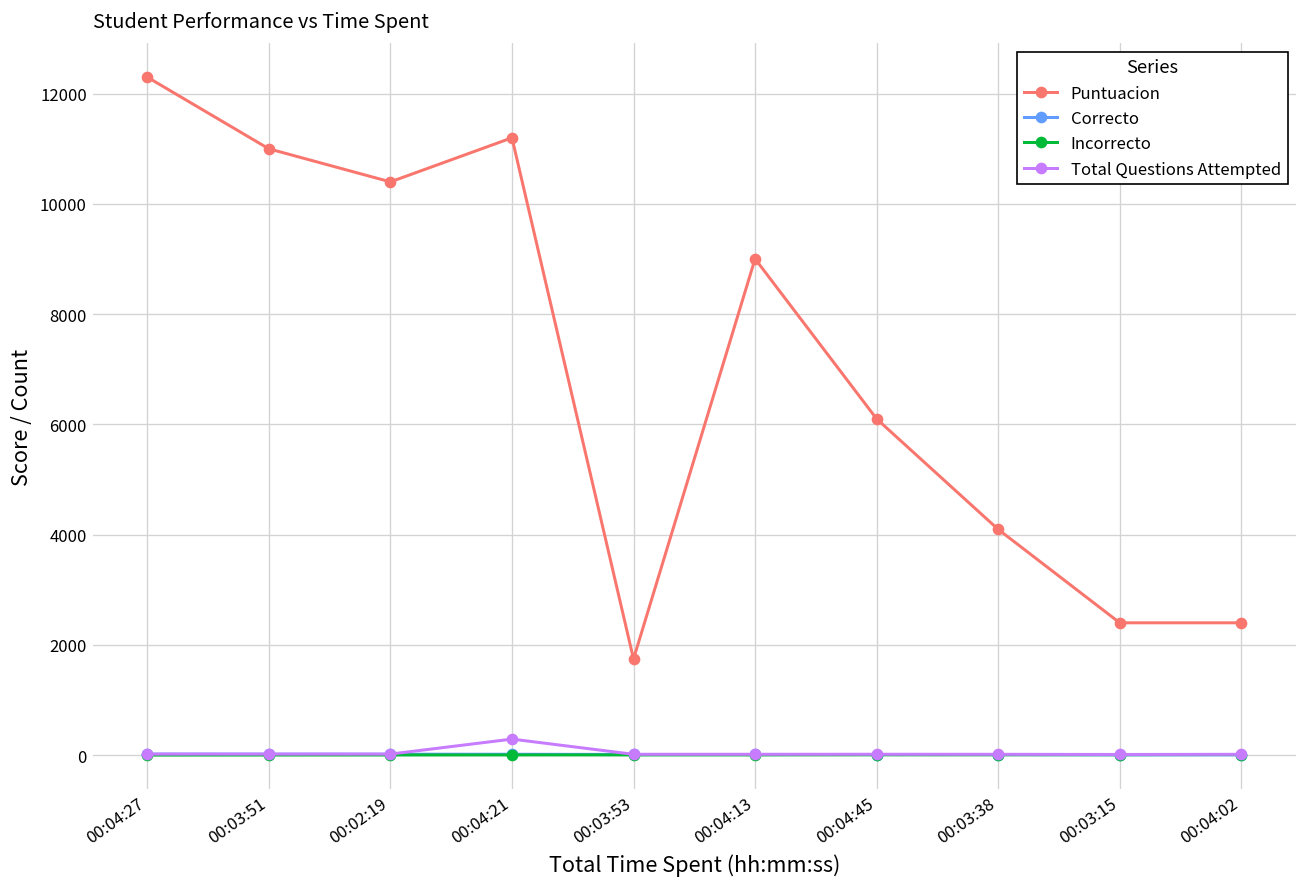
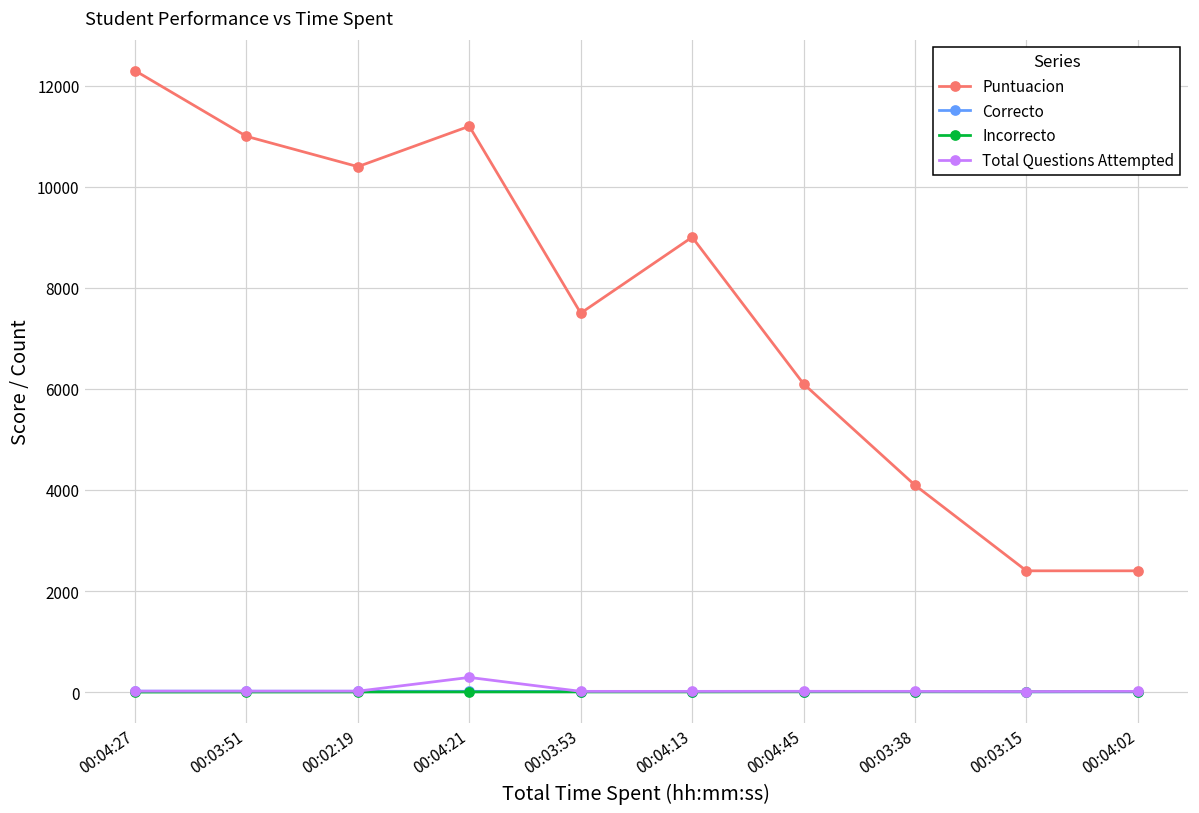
  {
    "Puntuacion": {
      "00:04:27": 12300,
      "00:03:51": 11000,
      "00:02:19": 10400,
      "00:04:21": 11200,
-     "00:03:53": 1700,
+     "00:03:53": 7500,
      "00:04:13": 9000,
      "00:04:45": 6100,
      "00:03:38": 4100,
      "00:03:15": 2400,
      "00:04:02": 2400
    },
    "Total Questions Attempted": {
      "00:04:21": 300
    }
  }
